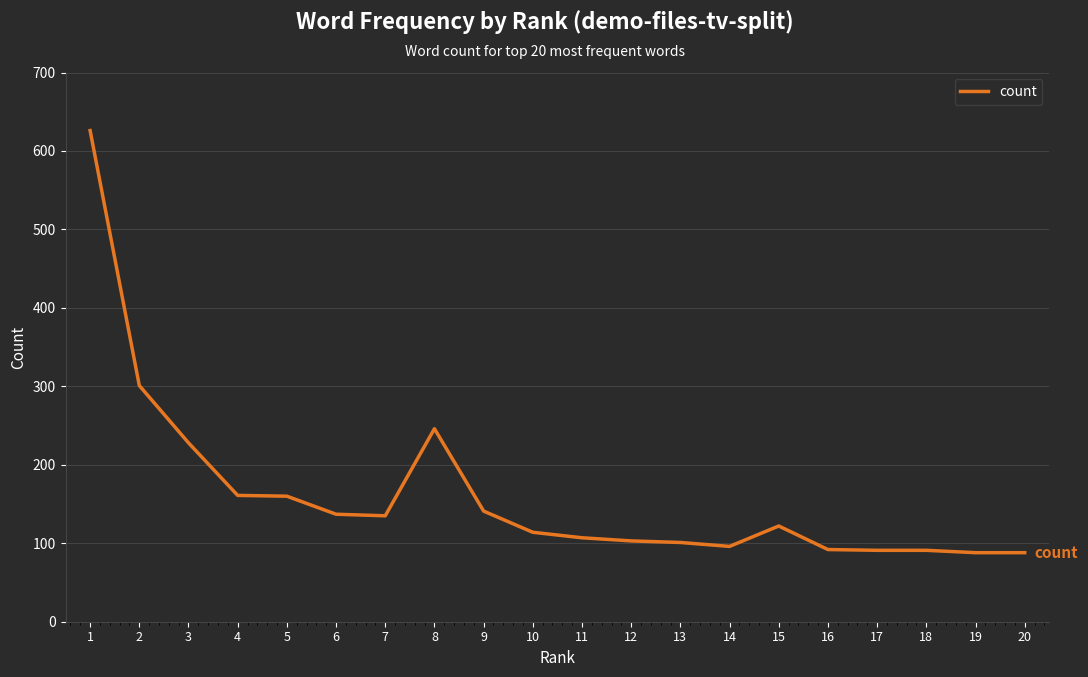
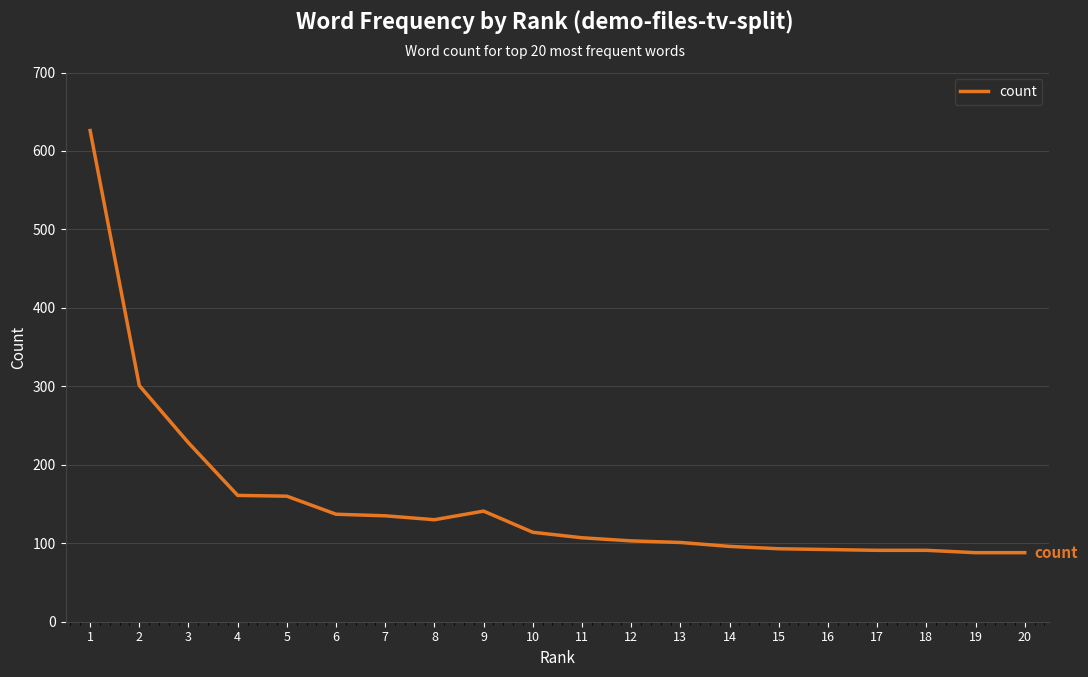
  {
    "1": 630,
    "2": 300,
    "3": 230,
    "4": 160,
    "5": 160,
    "6": 140,
    "7": 140,
-   "8": 250,
+   "8": 130,
    "9": 140,
    "10": 110,
    "11": 110,
    "12": 100,
    "13": 100,
    "14": 100,
-   "15": 120,
+   "15": 90,
    "16": 90,
    "17": 90,
    "18": 90,
    "19": 90,
    "20": 90
  }
